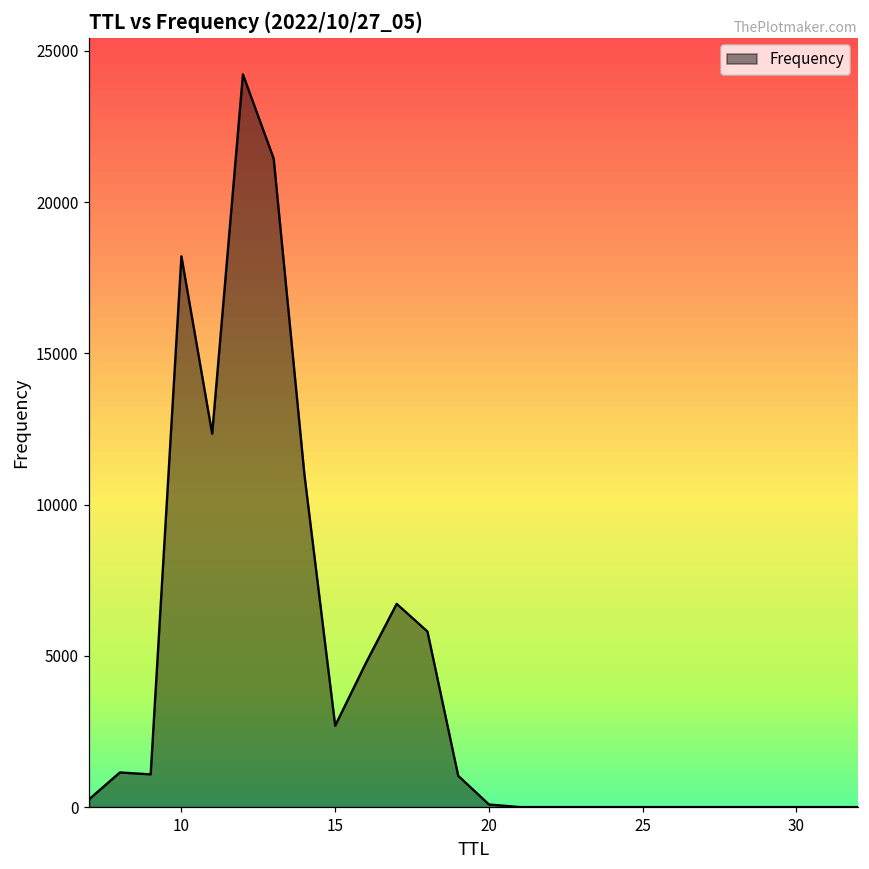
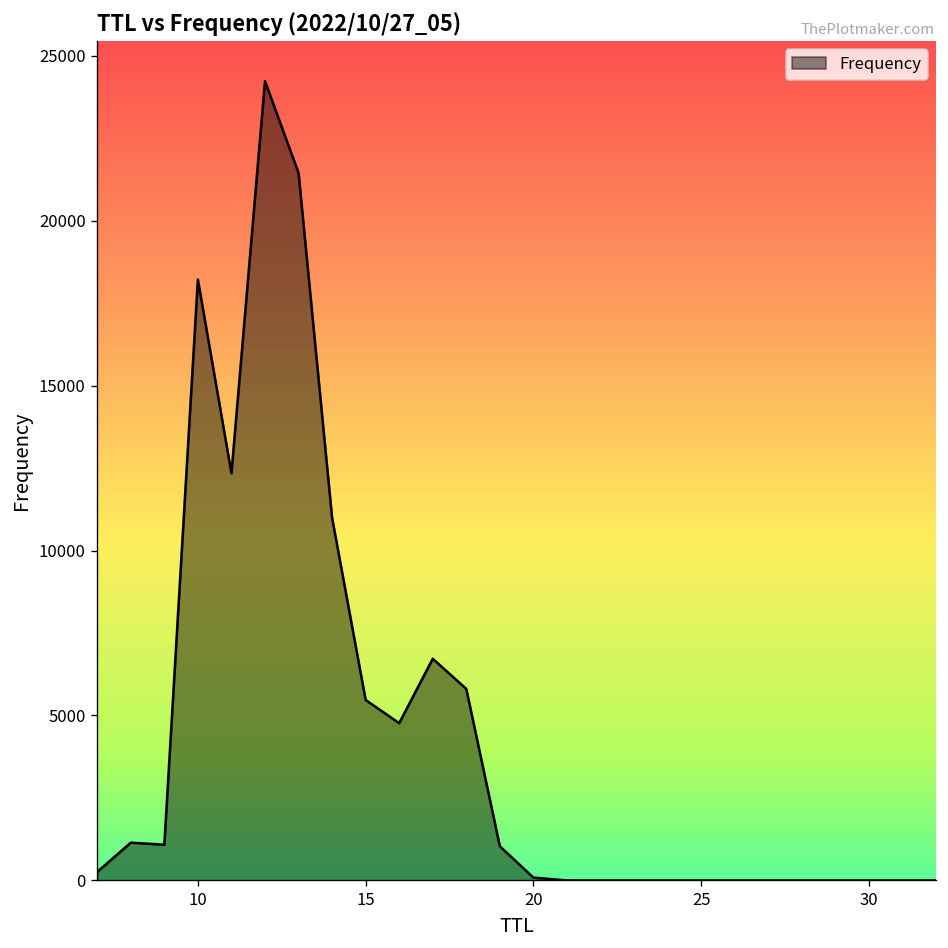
  {
    "10": 18200,
-   "15": 2700,
+   "15": 5500,
    "20": 100,
    "30": 0
  }
